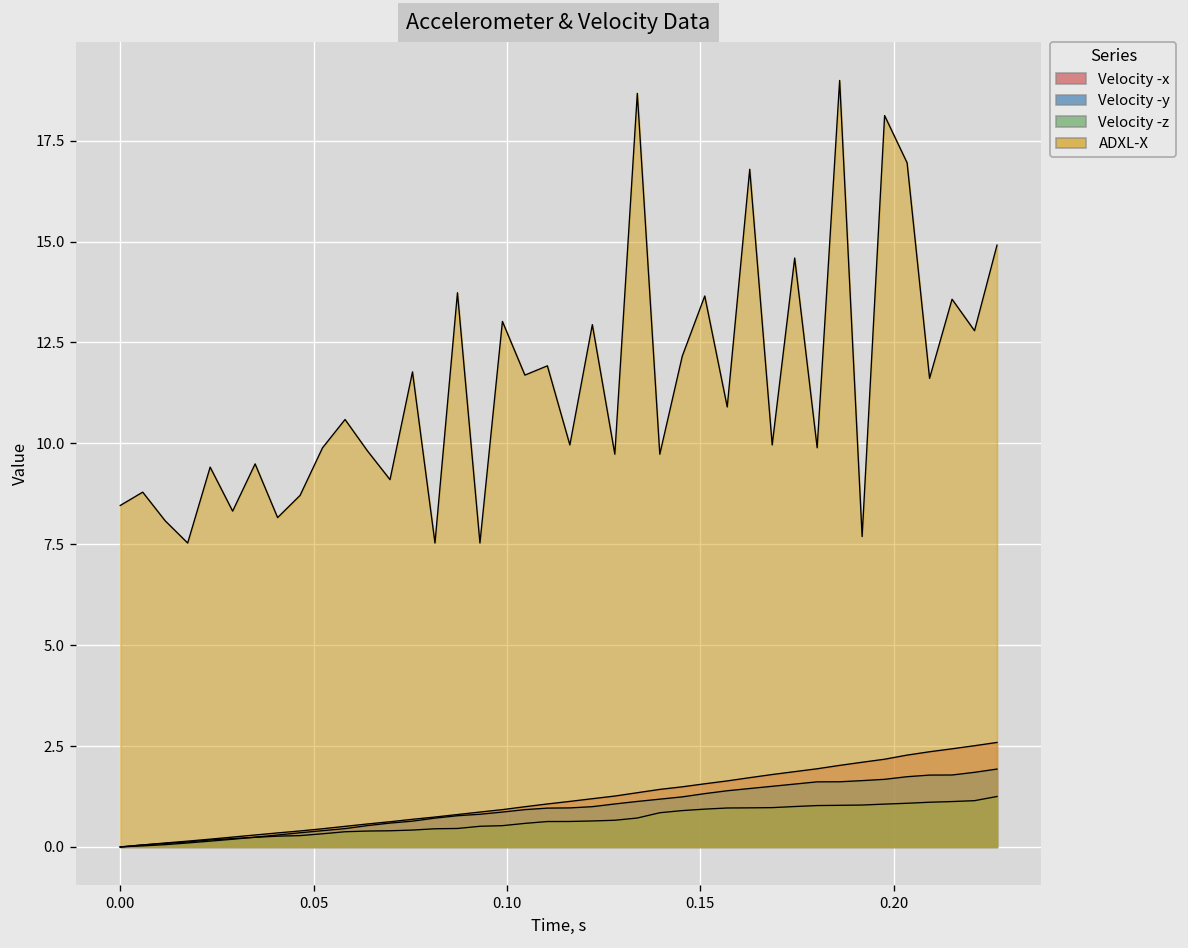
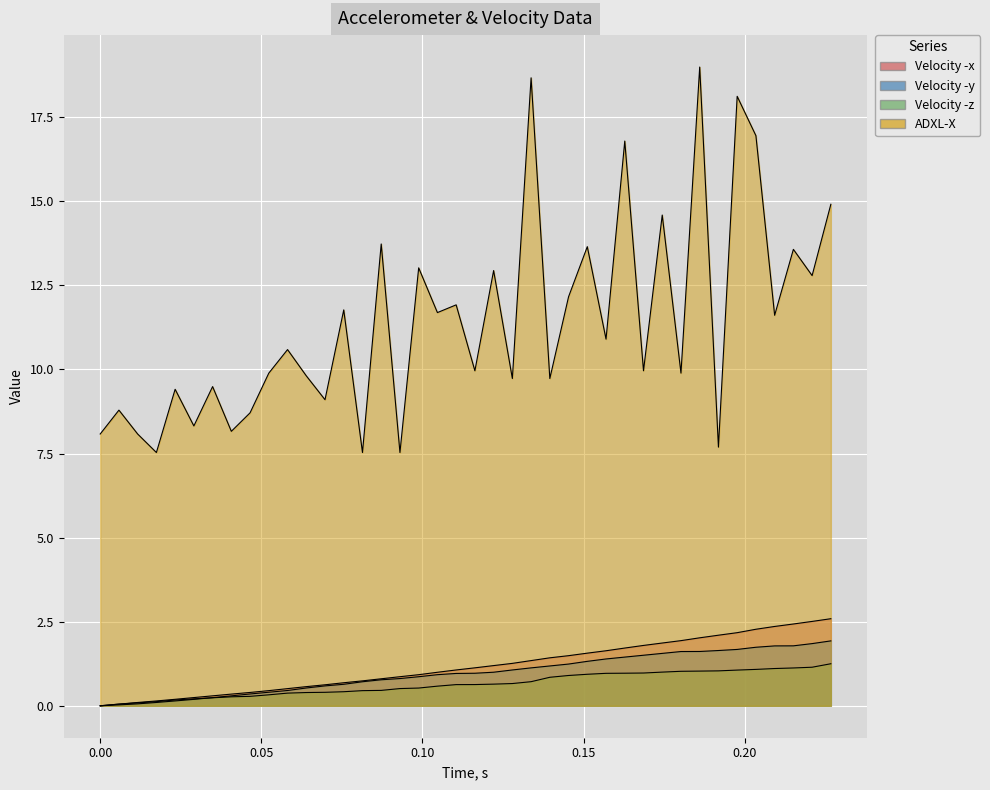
  {
    "ADXL-X": {
-     "0.00": 8.5
+     "0.00": 8.1
    }
  }
